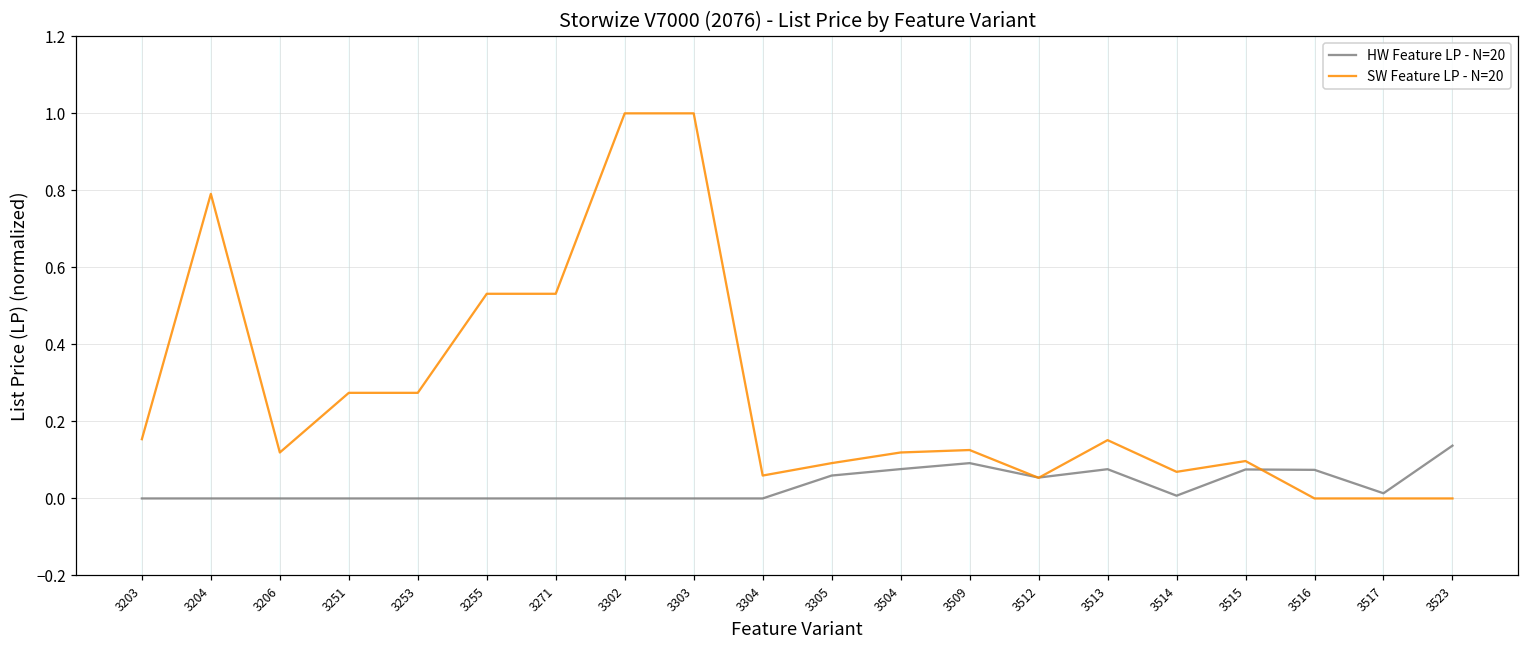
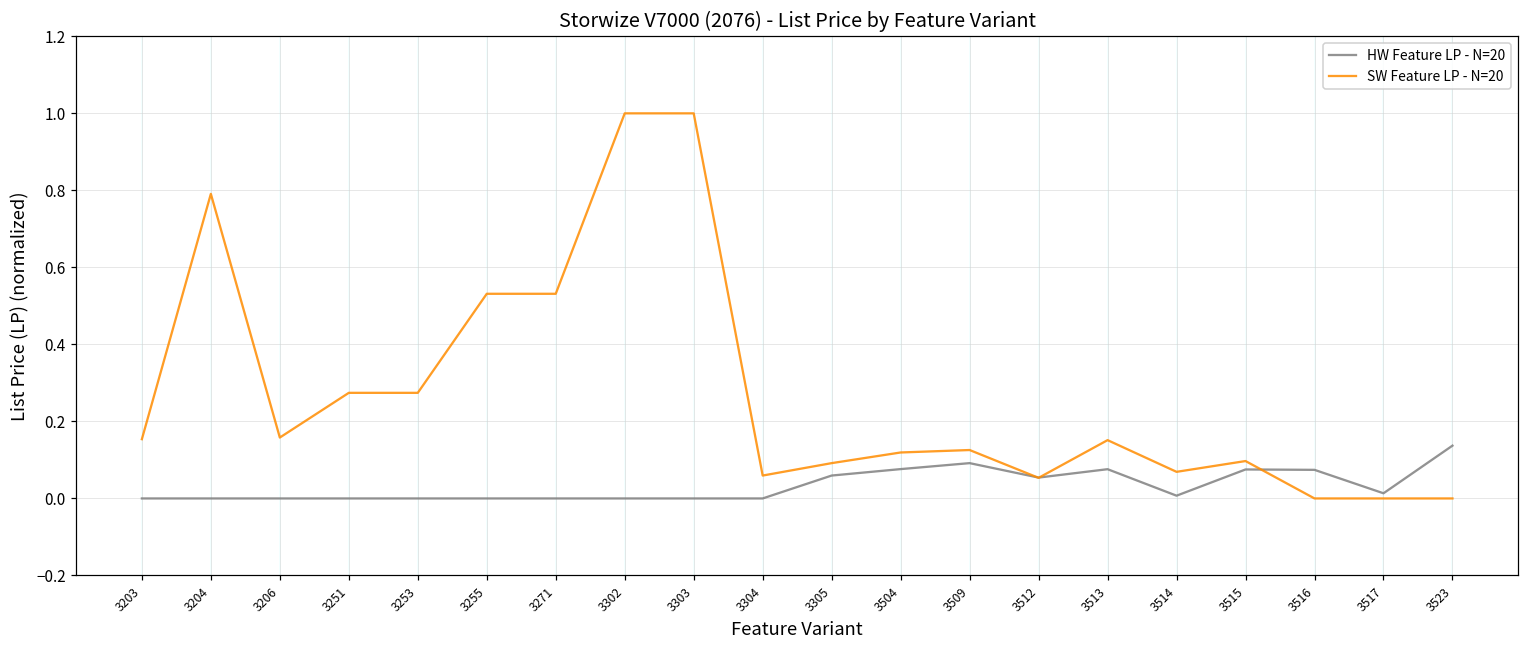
  {
    "HW Feature LP - N=20": {
      "3203": 0.00,
      "3204": 0.00,
      "3206": 0.00,
      "3251": 0.00,
      "3253": 0.00,
      "3255": 0.00,
      "3271": 0.00,
      "3302": 0.00,
      "3303": 0.00,
      "3304": 0.00,
      "3305": 0.06,
      "3504": 0.08,
      "3509": 0.09,
      "3513": 0.08,
      "3514": 0.01,
      "3515": 0.08,
      "3516": 0.07,
      "3517": 0.01,
      "3523": 0.14
    },
    "SW Feature LP - N=20": {
      "3203": 0.15,
      "3204": 0.79,
-     "3206": 0.12,
+     "3206": 0.16,
      "3251": 0.27,
      "3253": 0.27,
      "3255": 0.53,
      "3271": 0.53,
      "3302": 1.00,
      "3303": 1.00,
      "3304": 0.06,
      "3305": 0.09,
      "3504": 0.12,
      "3509": 0.13,
      "3513": 0.15,
      "3514": 0.07,
      "3515": 0.10,
      "3516": 0.00,
      "3517": 0.00,
      "3523": 0.00
    }
  }
